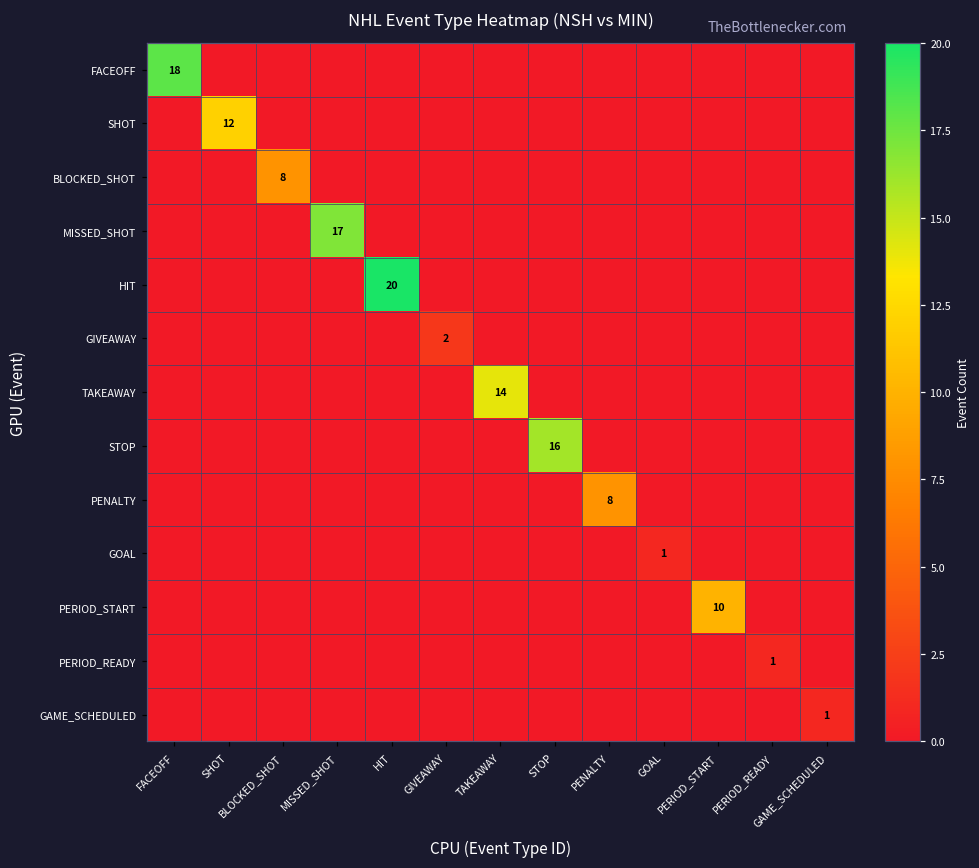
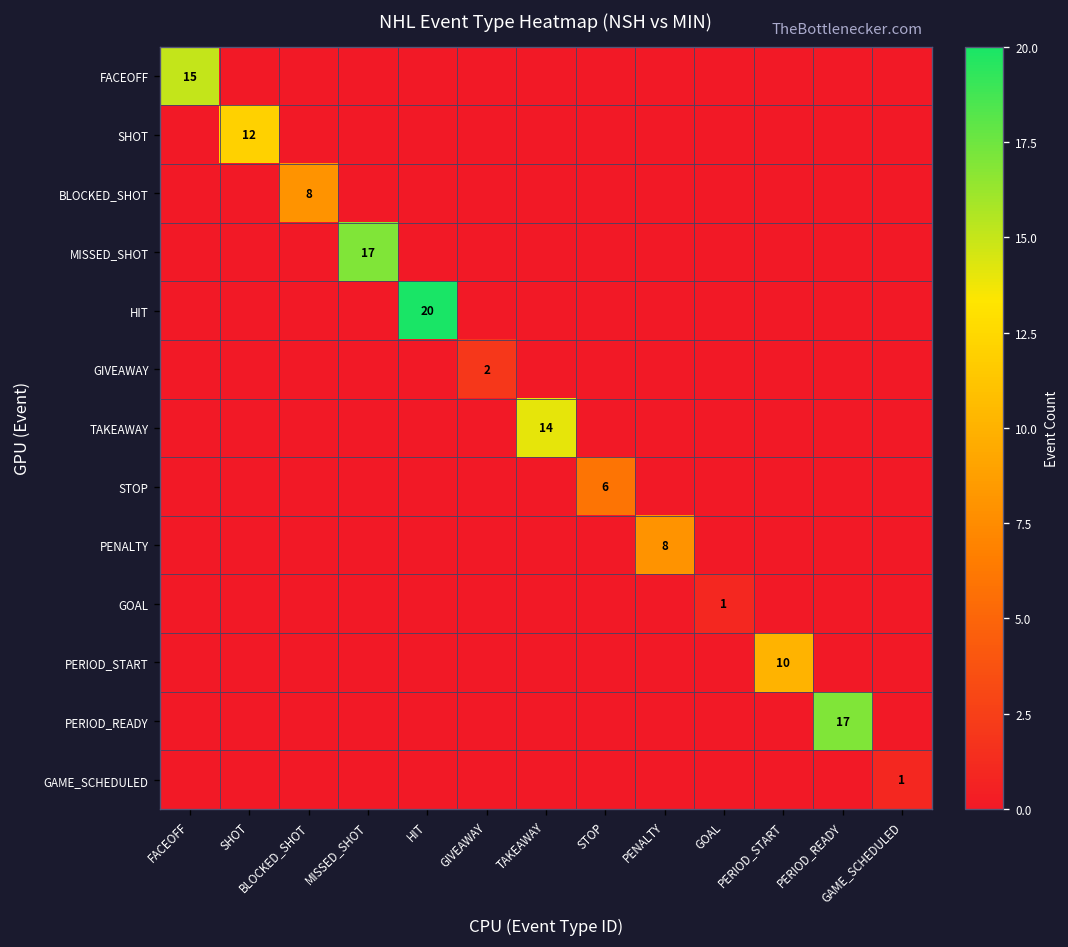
  {
    "FACEOFF": {
-     "FACEOFF": 18
+     "FACEOFF": 15
    },
    "SHOT": {
      "SHOT": 12
    },
    "BLOCKED_SHOT": {
      "BLOCKED_SHOT": 8
    },
    "MISSED_SHOT": {
      "MISSED_SHOT": 17
    },
    "HIT": {
      "HIT": 20
    },
    "GIVEAWAY": {
      "GIVEAWAY": 2
    },
    "TAKEAWAY": {
      "TAKEAWAY": 14
    },
    "STOP": {
-     "STOP": 16
+     "STOP": 6
    },
    "PENALTY": {
      "PENALTY": 8
    },
    "GOAL": {
      "GOAL": 1
    },
    "PERIOD_START": {
      "PERIOD_START": 10
    },
    "PERIOD_READY": {
-     "PERIOD_READY": 1
+     "PERIOD_READY": 17
    },
    "GAME_SCHEDULED": {
      "GAME_SCHEDULED": 1
    }
  }
